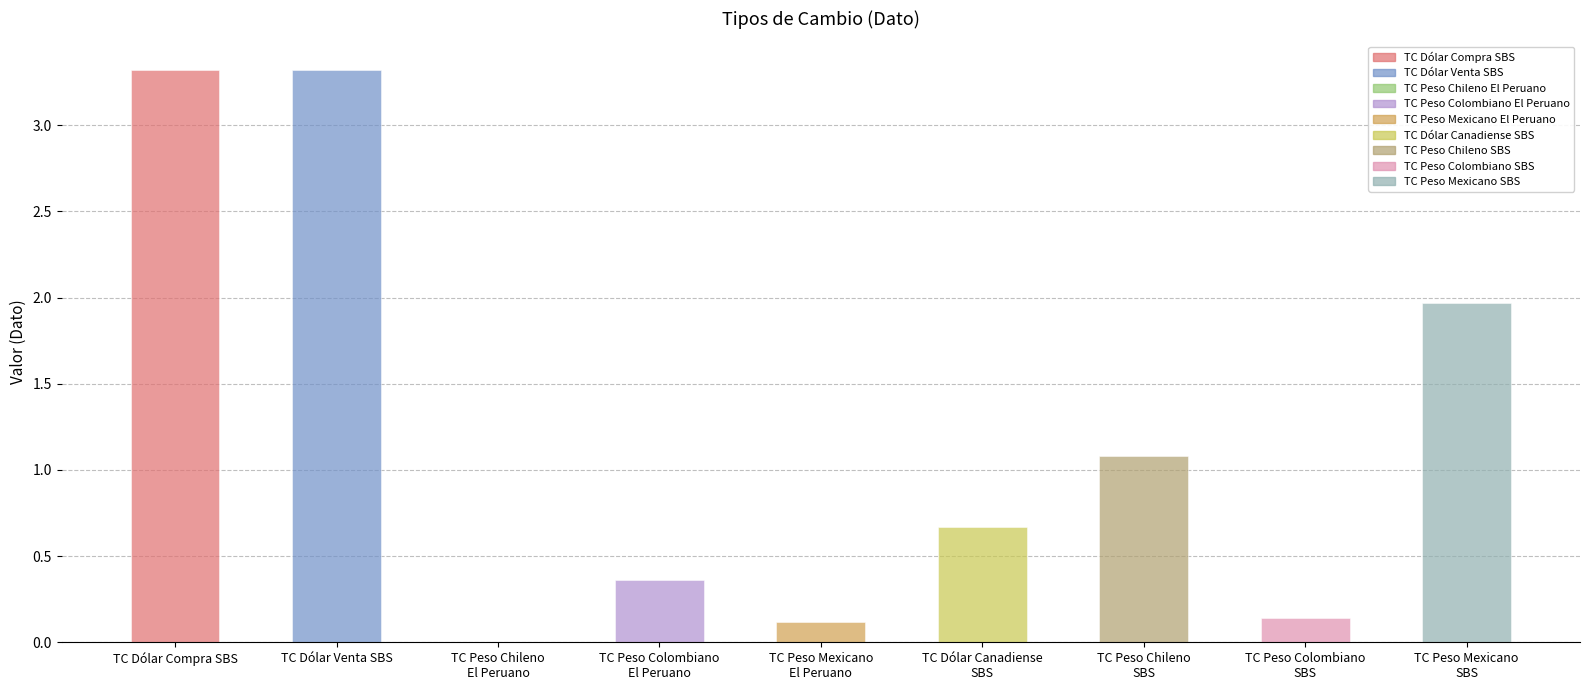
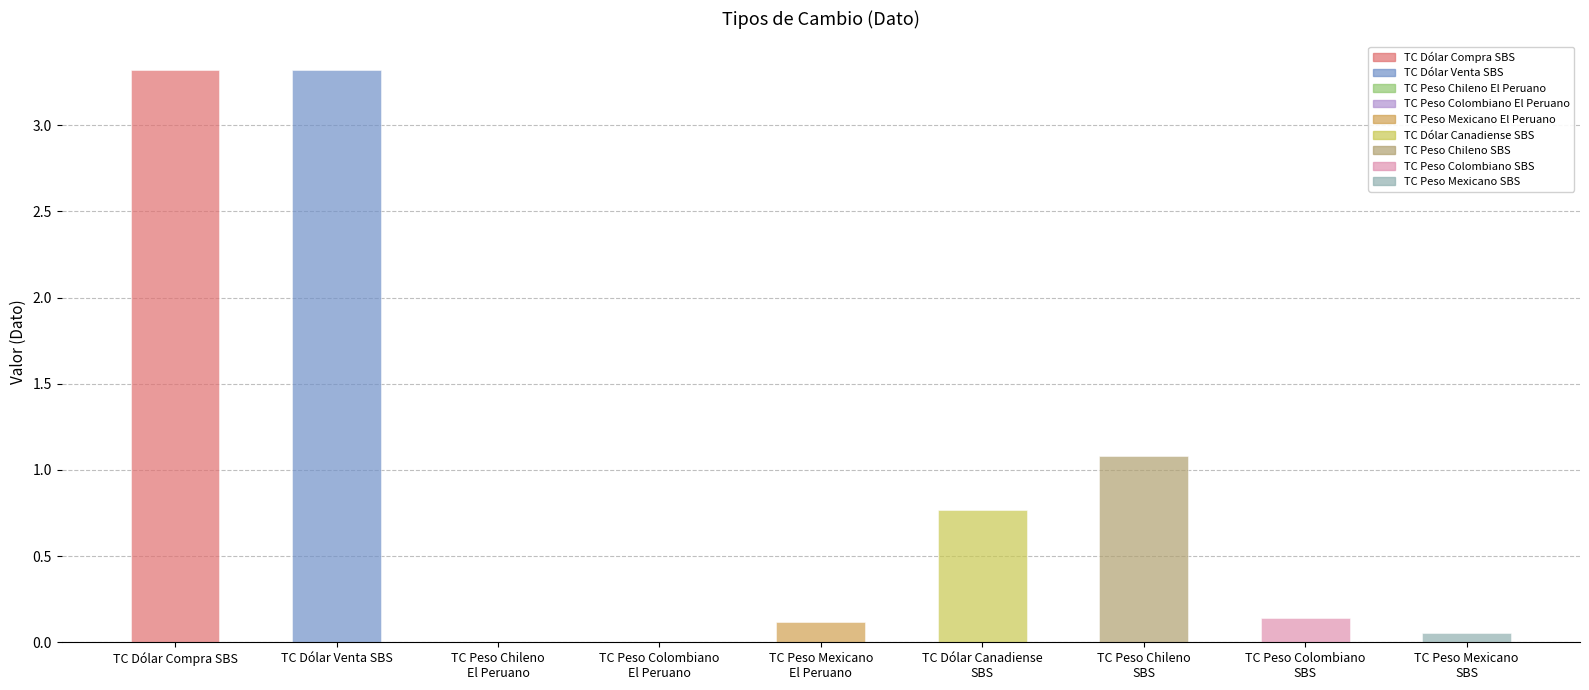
  {
    "TC Dólar Compra SBS": 3.32,
    "TC Dólar Venta SBS": 3.32,
-   "TC Peso Colombiano El Peruano": 0.36,
+   "TC Peso Colombiano El Peruano": 0.00,
    "TC Peso Mexicano El Peruano": 0.12,
-   "TC Dólar Canadiense SBS": 0.67,
+   "TC Dólar Canadiense SBS": 0.77,
    "TC Peso Chileno SBS": 1.08,
    "TC Peso Colombiano SBS": 0.14,
-   "TC Peso Mexicano SBS": 1.97
+   "TC Peso Mexicano SBS": 0.05
  }
